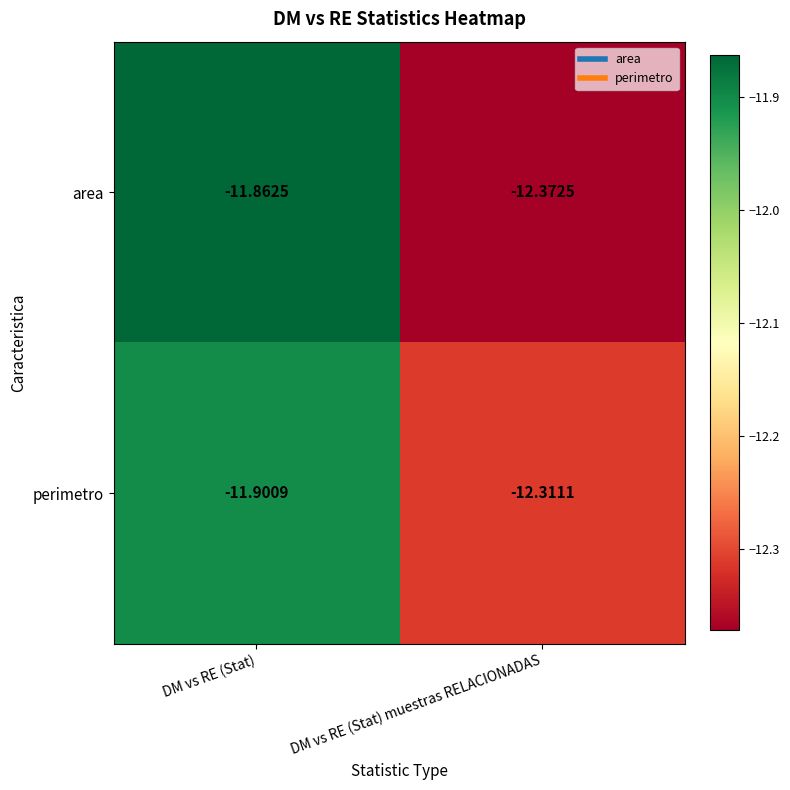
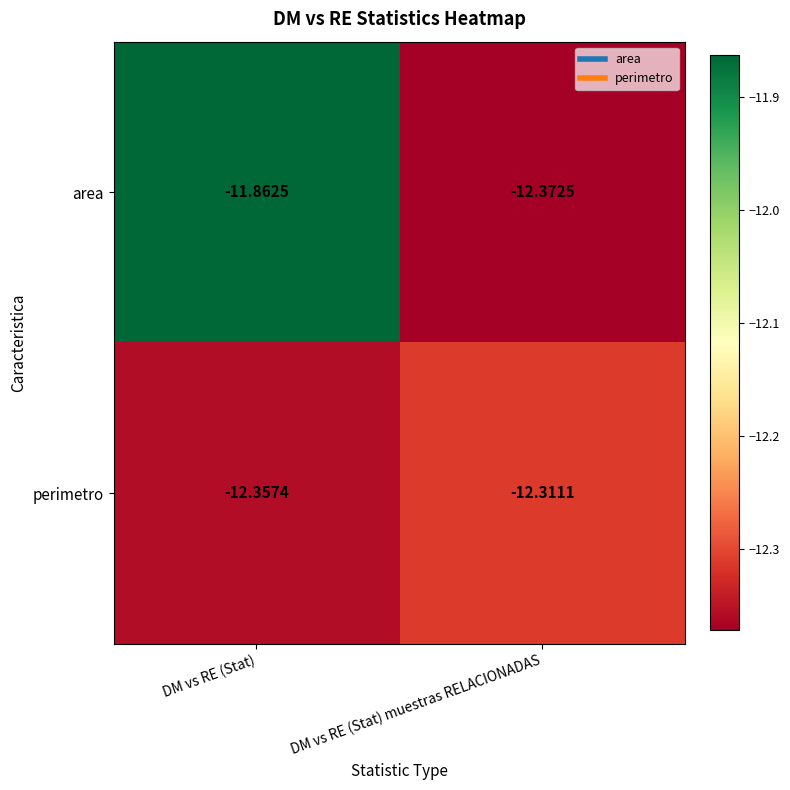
  {
    "area": {
      "DM vs RE (Stat)": -11.8625,
      "DM vs RE (Stat) muestras RELACIONADAS": -12.3725
    },
    "perimetro": {
-     "DM vs RE (Stat)": -11.9009,
+     "DM vs RE (Stat)": -12.3574,
      "DM vs RE (Stat) muestras RELACIONADAS": -12.3111
    }
  }
